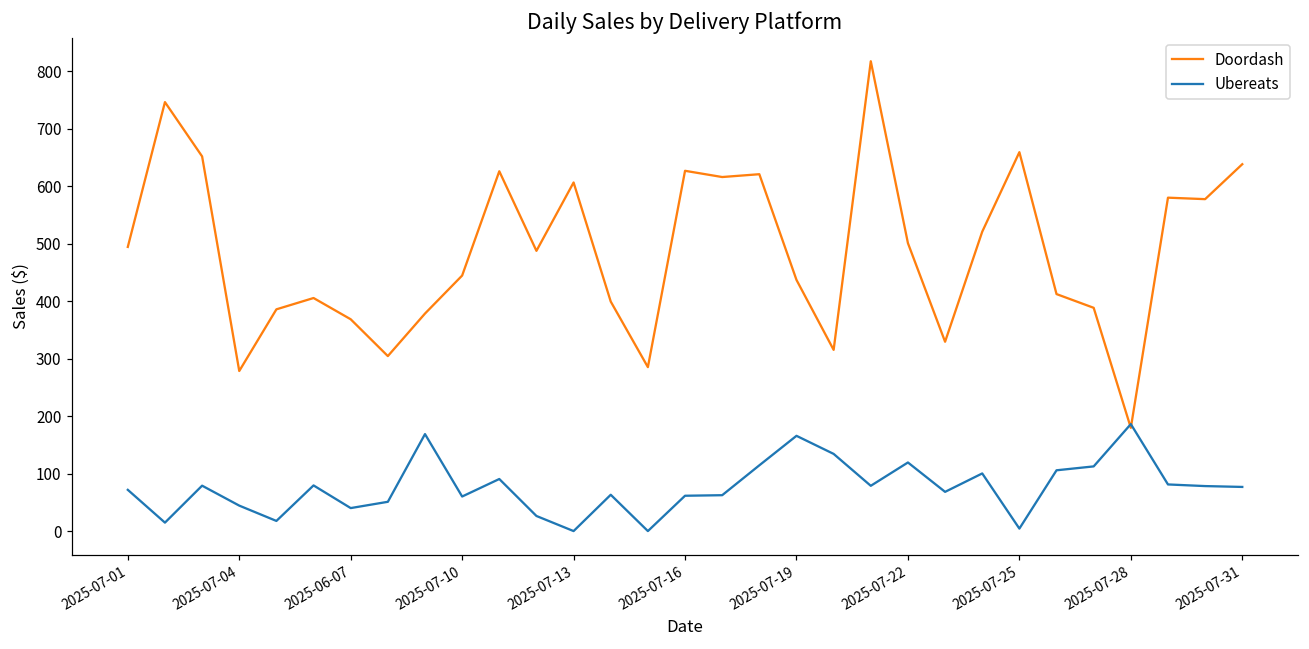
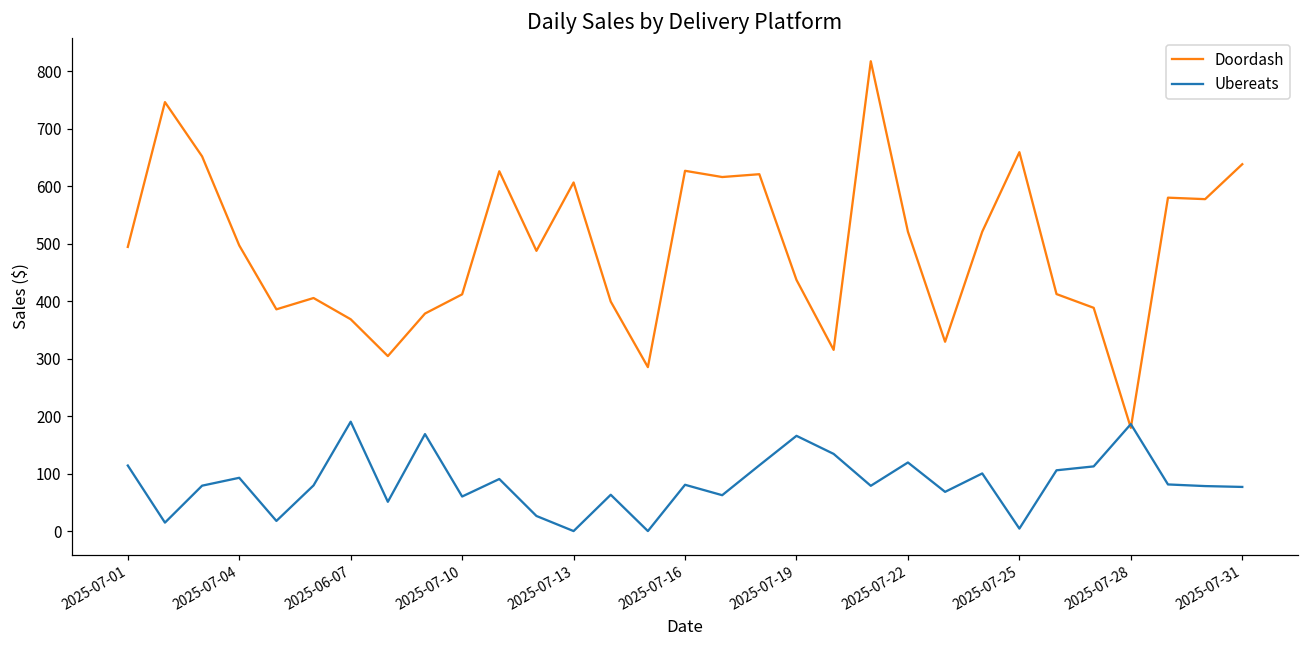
  {
    "Doordash": {
      "2025-07-01": 490,
-     "2025-07-04": 280,
+     "2025-07-04": 500,
      "2025-06-07": 370,
-     "2025-07-10": 440,
+     "2025-07-10": 410,
      "2025-07-13": 610,
      "2025-07-16": 630,
      "2025-07-19": 440,
-     "2025-07-22": 500,
+     "2025-07-22": 520,
      "2025-07-25": 660,
      "2025-07-28": 180,
      "2025-07-31": 640
    },
    "Ubereats": {
-     "2025-07-01": 70,
-     "2025-07-04": 40,
-     "2025-06-07": 40,
+     "2025-07-01": 110,
+     "2025-07-04": 90,
+     "2025-06-07": 190,
      "2025-07-10": 60,
      "2025-07-13": 0,
-     "2025-07-16": 60,
+     "2025-07-16": 80,
      "2025-07-19": 170,
      "2025-07-22": 120,
      "2025-07-25": 0,
      "2025-07-28": 190,
      "2025-07-31": 80
    }
  }
